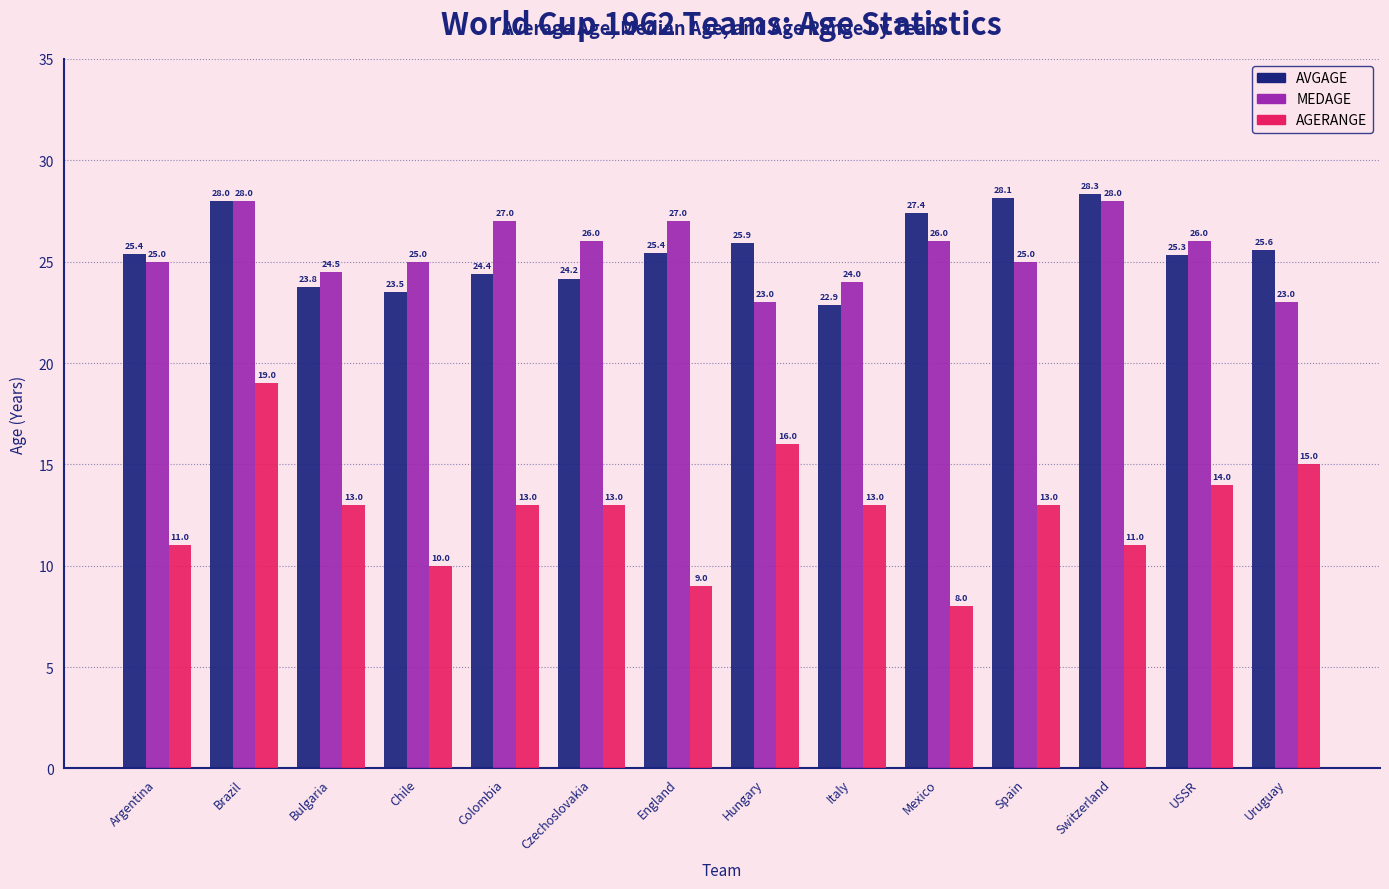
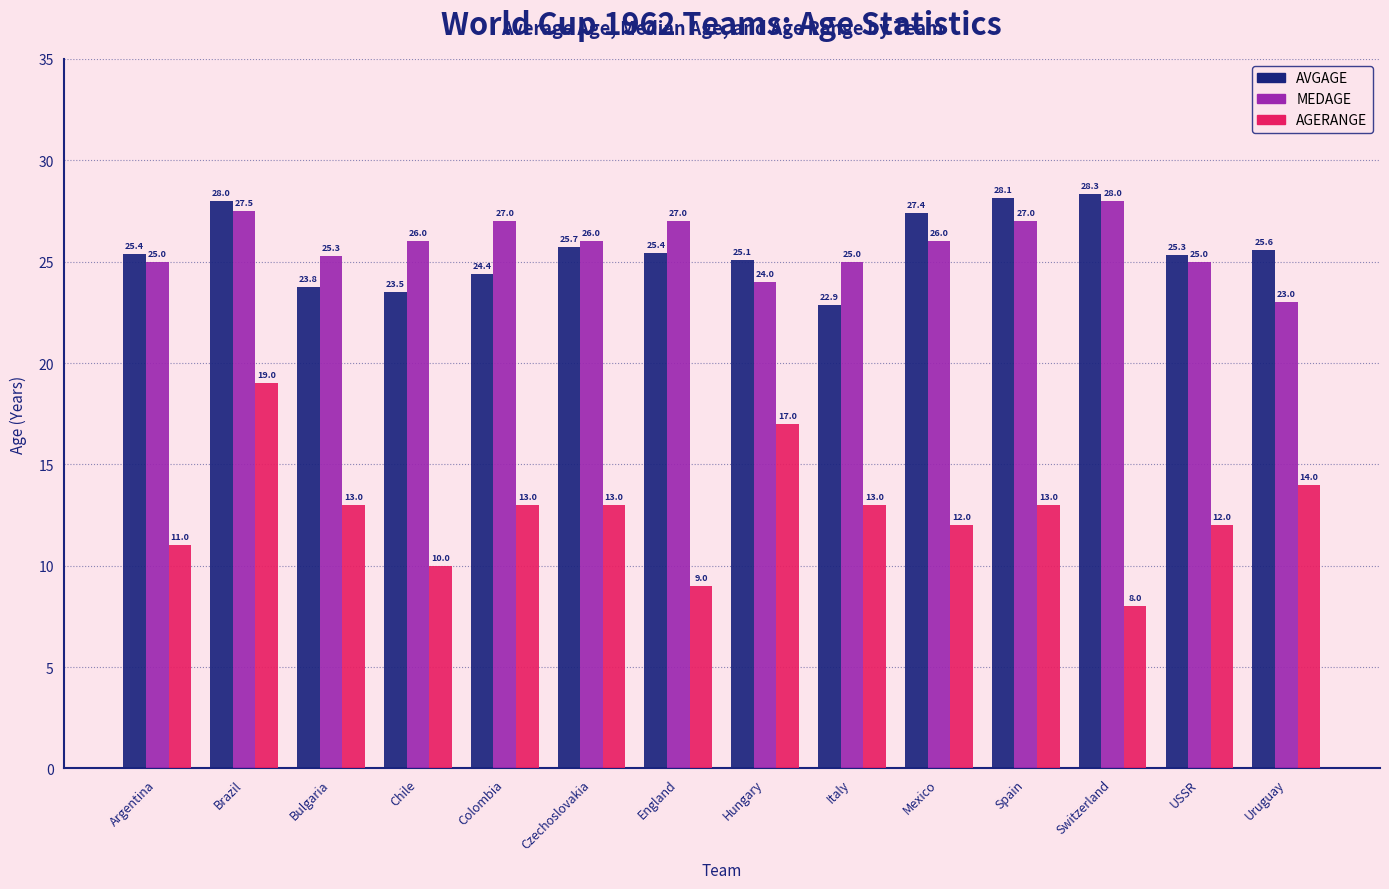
  {
    "AVGAGE": {
      "Argentina": 25.4,
      "Brazil": 28.0,
      "Bulgaria": 23.8,
      "Chile": 23.5,
      "Colombia": 24.4,
-     "Czechoslovakia": 24.2,
+     "Czechoslovakia": 25.7,
      "England": 25.4,
-     "Hungary": 25.9,
+     "Hungary": 25.1,
      "Italy": 22.9,
      "Mexico": 27.4,
      "Spain": 28.1,
      "Switzerland": 28.3,
      "USSR": 25.3,
      "Uruguay": 25.6
    },
    "MEDAGE": {
      "Argentina": 25.0,
-     "Brazil": 28.0,
-     "Bulgaria": 24.5,
-     "Chile": 25.0,
+     "Brazil": 27.5,
+     "Bulgaria": 25.3,
+     "Chile": 26.0,
      "Colombia": 27.0,
      "Czechoslovakia": 26.0,
      "England": 27.0,
-     "Hungary": 23.0,
-     "Italy": 24.0,
+     "Hungary": 24.0,
+     "Italy": 25.0,
      "Mexico": 26.0,
-     "Spain": 25.0,
+     "Spain": 27.0,
      "Switzerland": 28.0,
-     "USSR": 26.0,
+     "USSR": 25.0,
      "Uruguay": 23.0
    },
    "AGERANGE": {
      "Argentina": 11.0,
      "Brazil": 19.0,
      "Bulgaria": 13.0,
      "Chile": 10.0,
      "Colombia": 13.0,
      "Czechoslovakia": 13.0,
      "England": 9.0,
-     "Hungary": 16.0,
+     "Hungary": 17.0,
      "Italy": 13.0,
-     "Mexico": 8.0,
+     "Mexico": 12.0,
      "Spain": 13.0,
-     "Switzerland": 11.0,
-     "USSR": 14.0,
-     "Uruguay": 15.0
+     "Switzerland": 8.0,
+     "USSR": 12.0,
+     "Uruguay": 14.0
    }
  }
